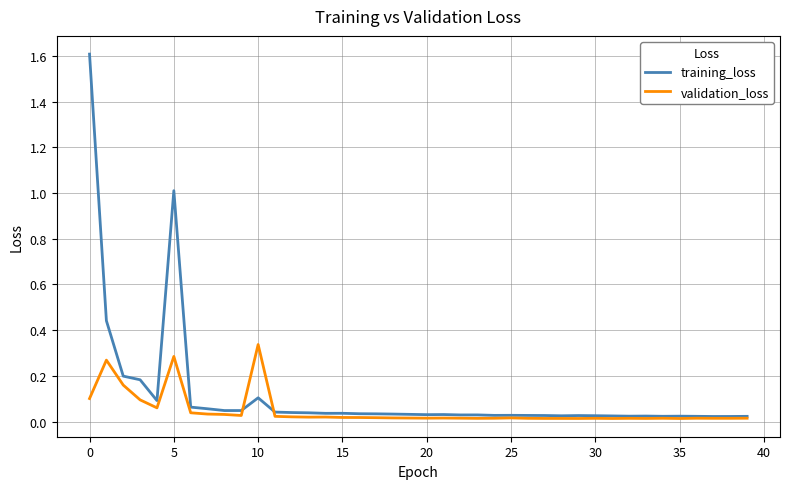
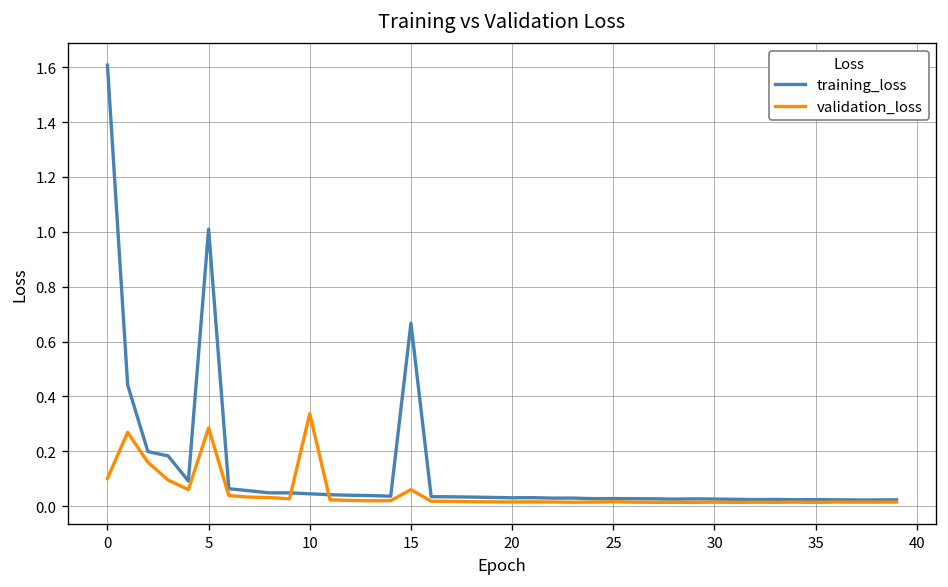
  {
    "training_loss": {
      "0": 1.61,
      "5": 1.01,
-     "10": 0.10,
-     "15": 0.04,
+     "10": 0.04,
+     "15": 0.67,
      "20": 0.03,
      "25": 0.03,
      "30": 0.03
    },
    "validation_loss": {
      "0": 0.10,
      "5": 0.28,
      "10": 0.34,
-     "15": 0.02,
+     "15": 0.06,
      "20": 0.01,
      "25": 0.02,
      "30": 0.01
    }
  }
